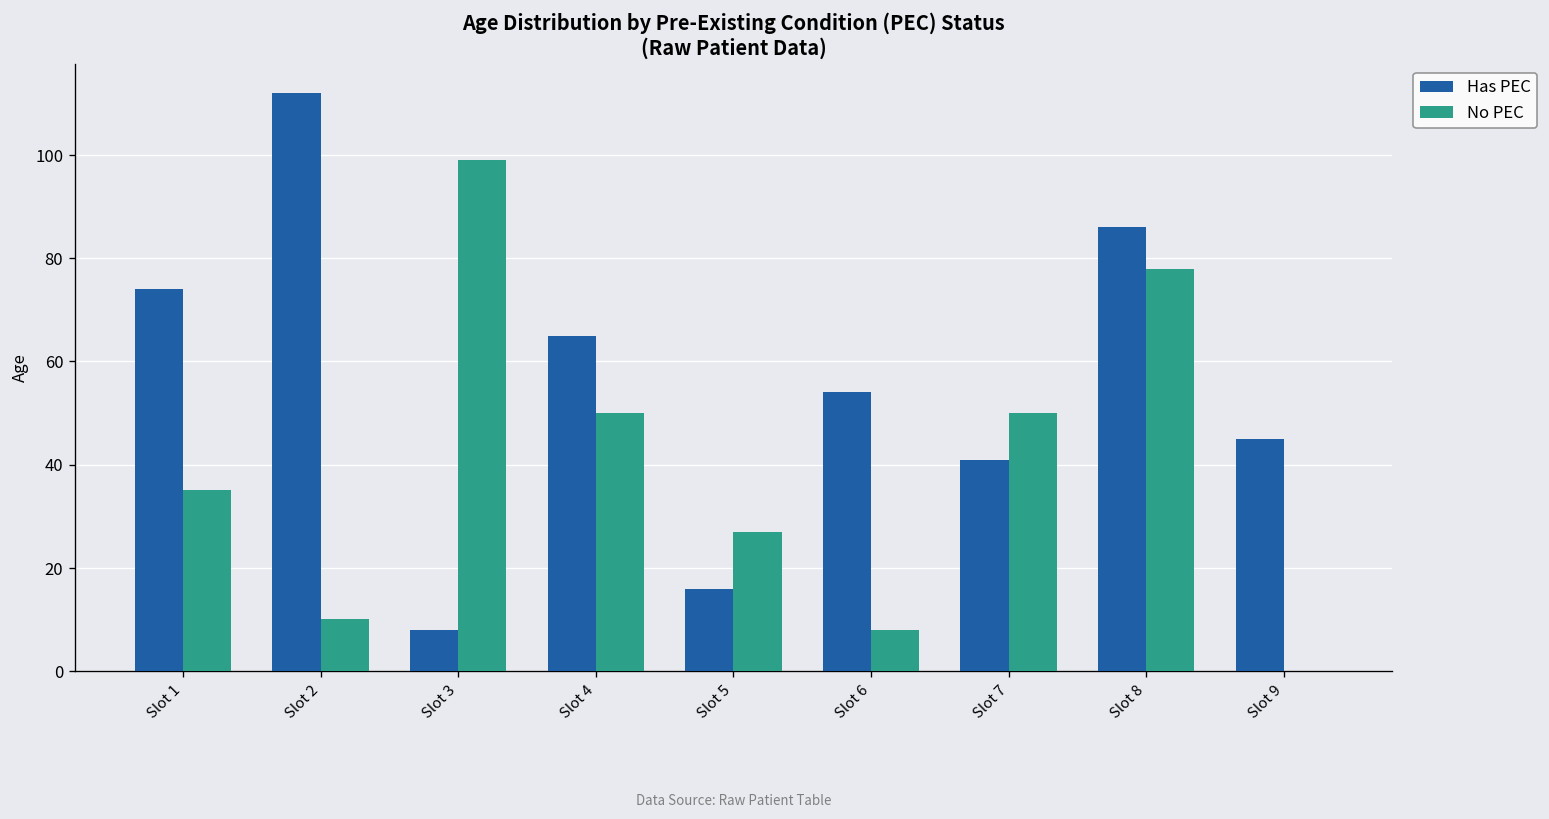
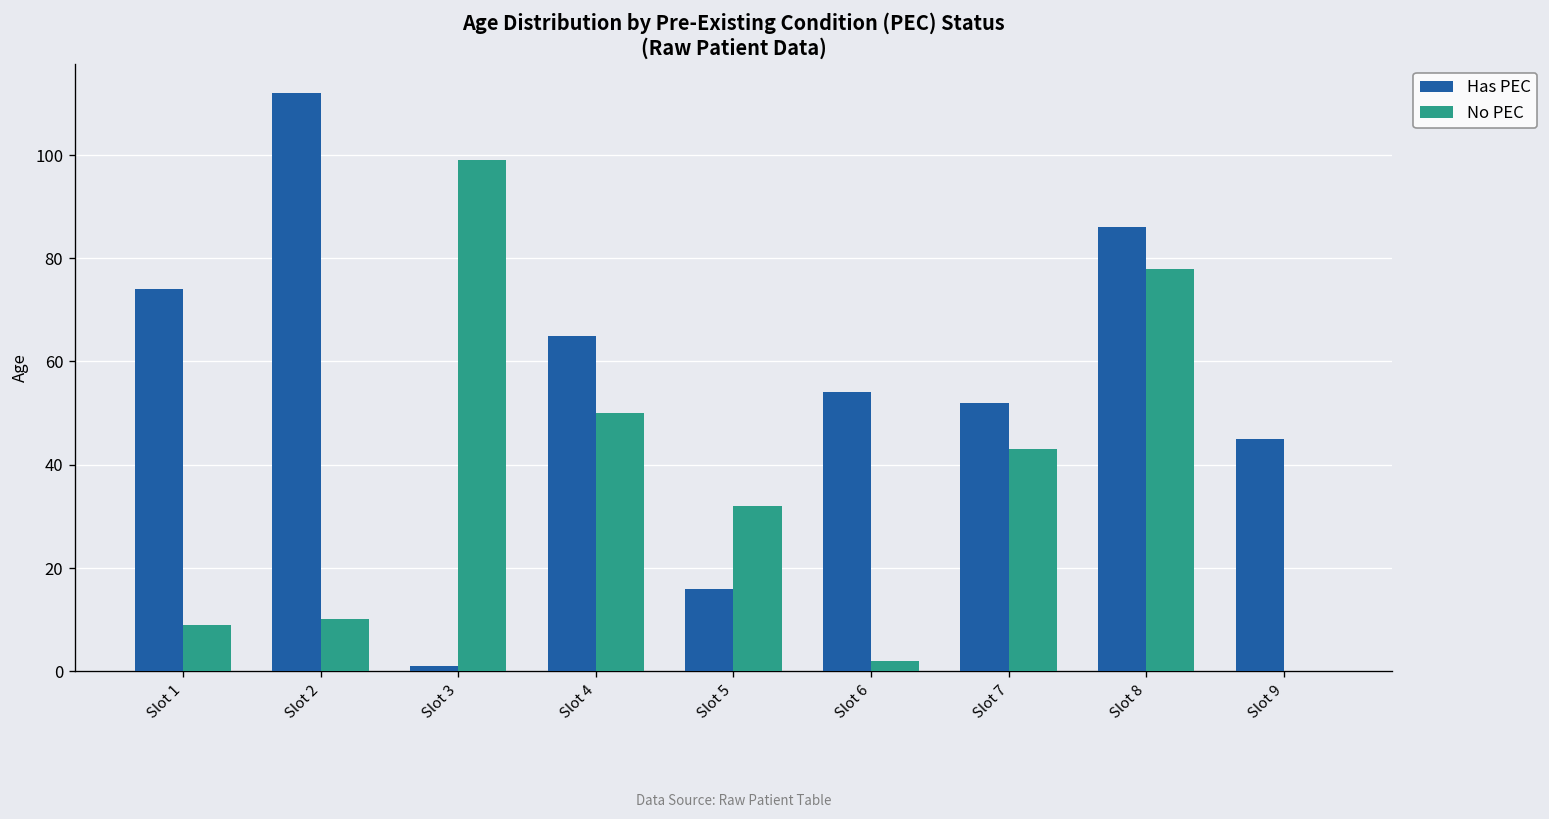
  {
    "Has PEC": {
      "Slot 1": 74,
      "Slot 2": 112,
-     "Slot 3": 8,
+     "Slot 3": 1,
      "Slot 4": 65,
      "Slot 5": 16,
      "Slot 6": 54,
-     "Slot 7": 41,
+     "Slot 7": 52,
      "Slot 8": 86,
      "Slot 9": 45
    },
    "No PEC": {
-     "Slot 1": 35,
+     "Slot 1": 9,
      "Slot 2": 10,
      "Slot 3": 99,
      "Slot 4": 50,
-     "Slot 5": 27,
-     "Slot 6": 8,
-     "Slot 7": 50,
+     "Slot 5": 32,
+     "Slot 6": 2,
+     "Slot 7": 43,
      "Slot 8": 78,
      "Slot 9": 0
    }
  }
